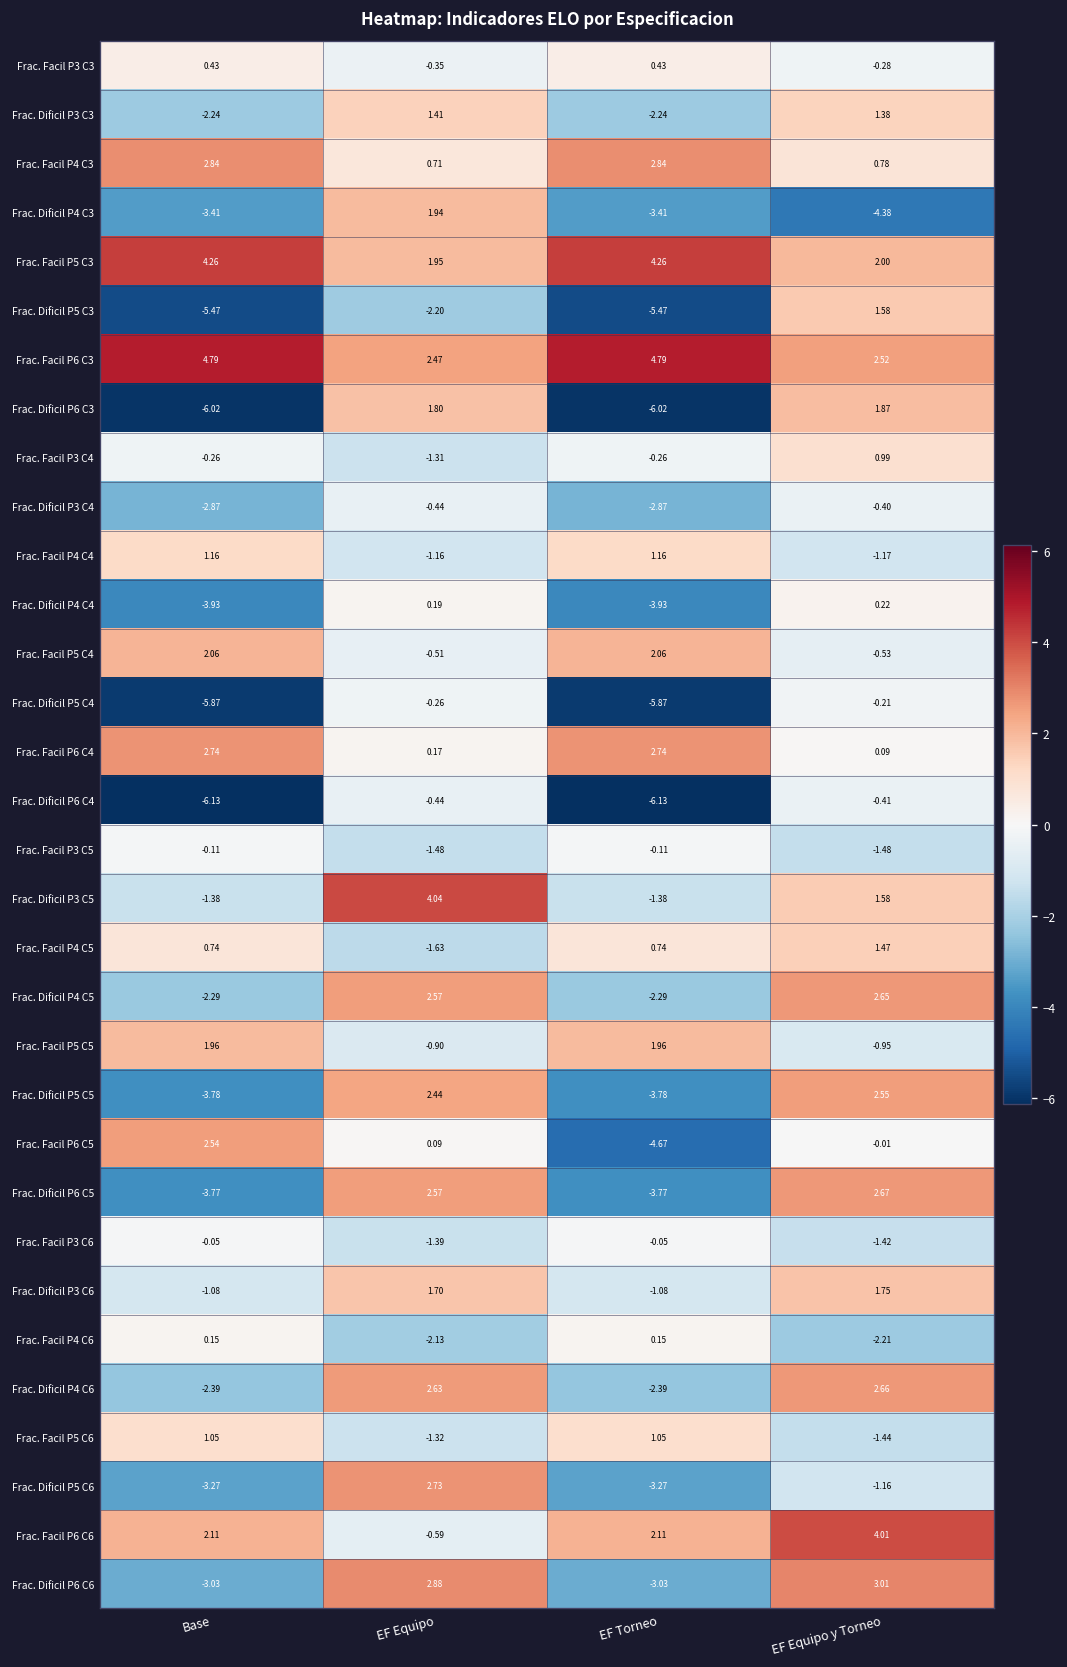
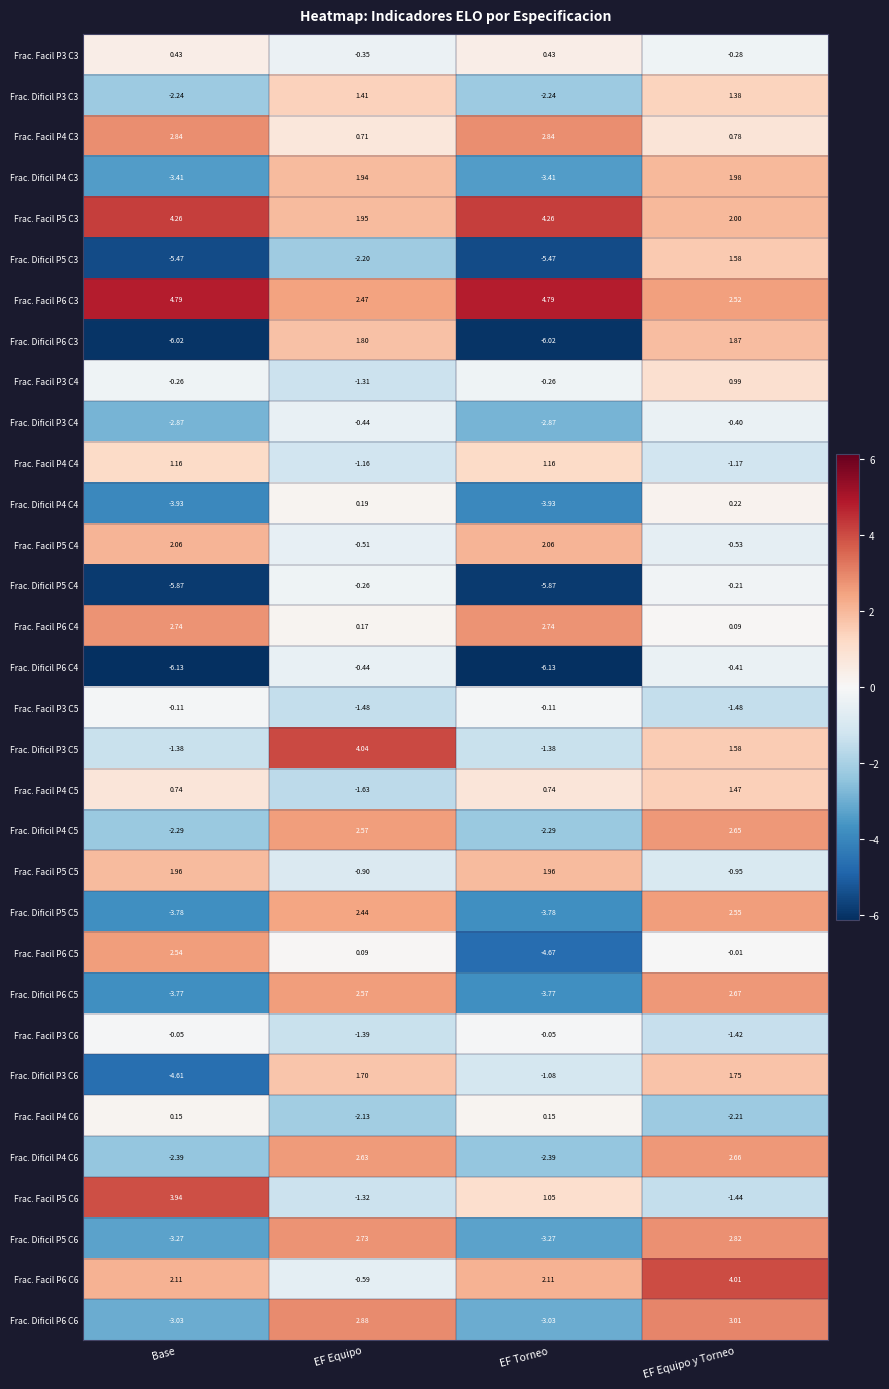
  {
    "Frac. Facil P3 C3": {
      "Base": 0.43,
      "EF Equipo": -0.35,
      "EF Torneo": 0.43,
      "EF Equipo y Torneo": -0.28
    },
    "Frac. Dificil P3 C3": {
      "Base": -2.24,
      "EF Equipo": 1.41,
      "EF Torneo": -2.24,
      "EF Equipo y Torneo": 1.38
    },
    "Frac. Facil P4 C3": {
      "Base": 2.84,
      "EF Equipo": 0.71,
      "EF Torneo": 2.84,
      "EF Equipo y Torneo": 0.78
    },
    "Frac. Dificil P4 C3": {
      "Base": -3.41,
      "EF Equipo": 1.94,
      "EF Torneo": -3.41,
-     "EF Equipo y Torneo": -4.38
+     "EF Equipo y Torneo": 1.98
    },
    "Frac. Facil P5 C3": {
      "Base": 4.26,
      "EF Equipo": 1.95,
      "EF Torneo": 4.26,
      "EF Equipo y Torneo": 2.00
    },
    "Frac. Dificil P5 C3": {
      "Base": -5.47,
      "EF Equipo": -2.20,
      "EF Torneo": -5.47,
      "EF Equipo y Torneo": 1.58
    },
    "Frac. Facil P6 C3": {
      "Base": 4.79,
      "EF Equipo": 2.47,
      "EF Torneo": 4.79,
      "EF Equipo y Torneo": 2.52
    },
    "Frac. Dificil P6 C3": {
      "Base": -6.02,
      "EF Equipo": 1.80,
      "EF Torneo": -6.02,
      "EF Equipo y Torneo": 1.87
    },
    "Frac. Facil P3 C4": {
      "Base": -0.26,
      "EF Equipo": -1.31,
      "EF Torneo": -0.26,
      "EF Equipo y Torneo": 0.99
    },
    "Frac. Dificil P3 C4": {
      "Base": -2.87,
      "EF Equipo": -0.44,
      "EF Torneo": -2.87,
      "EF Equipo y Torneo": -0.40
    },
    "Frac. Facil P4 C4": {
      "Base": 1.16,
      "EF Equipo": -1.16,
      "EF Torneo": 1.16,
      "EF Equipo y Torneo": -1.17
    },
    "Frac. Dificil P4 C4": {
      "Base": -3.93,
      "EF Equipo": 0.19,
      "EF Torneo": -3.93,
      "EF Equipo y Torneo": 0.22
    },
    "Frac. Facil P5 C4": {
      "Base": 2.06,
      "EF Equipo": -0.51,
      "EF Torneo": 2.06,
      "EF Equipo y Torneo": -0.53
    },
    "Frac. Dificil P5 C4": {
      "Base": -5.87,
      "EF Equipo": -0.26,
      "EF Torneo": -5.87,
      "EF Equipo y Torneo": -0.21
    },
    "Frac. Facil P6 C4": {
      "Base": 2.74,
      "EF Equipo": 0.17,
      "EF Torneo": 2.74,
      "EF Equipo y Torneo": 0.09
    },
    "Frac. Dificil P6 C4": {
      "Base": -6.13,
      "EF Equipo": -0.44,
      "EF Torneo": -6.13,
      "EF Equipo y Torneo": -0.41
    },
    "Frac. Facil P3 C5": {
      "Base": -0.11,
      "EF Equipo": -1.48,
      "EF Torneo": -0.11,
      "EF Equipo y Torneo": -1.48
    },
    "Frac. Dificil P3 C5": {
      "Base": -1.38,
      "EF Equipo": 4.04,
      "EF Torneo": -1.38,
      "EF Equipo y Torneo": 1.58
    },
    "Frac. Facil P4 C5": {
      "Base": 0.74,
      "EF Equipo": -1.63,
      "EF Torneo": 0.74,
      "EF Equipo y Torneo": 1.47
    },
    "Frac. Dificil P4 C5": {
      "Base": -2.29,
      "EF Equipo": 2.57,
      "EF Torneo": -2.29,
      "EF Equipo y Torneo": 2.65
    },
    "Frac. Facil P5 C5": {
      "Base": 1.96,
      "EF Equipo": -0.90,
      "EF Torneo": 1.96,
      "EF Equipo y Torneo": -0.95
    },
    "Frac. Dificil P5 C5": {
      "Base": -3.78,
      "EF Equipo": 2.44,
      "EF Torneo": -3.78,
      "EF Equipo y Torneo": 2.55
    },
    "Frac. Facil P6 C5": {
      "Base": 2.54,
      "EF Equipo": 0.09,
      "EF Torneo": -4.67,
      "EF Equipo y Torneo": -0.01
    },
    "Frac. Dificil P6 C5": {
      "Base": -3.77,
      "EF Equipo": 2.57,
      "EF Torneo": -3.77,
      "EF Equipo y Torneo": 2.67
    },
    "Frac. Facil P3 C6": {
      "Base": -0.05,
      "EF Equipo": -1.39,
      "EF Torneo": -0.05,
      "EF Equipo y Torneo": -1.42
    },
    "Frac. Dificil P3 C6": {
-     "Base": -1.08,
+     "Base": -4.61,
      "EF Equipo": 1.70,
      "EF Torneo": -1.08,
      "EF Equipo y Torneo": 1.75
    },
    "Frac. Facil P4 C6": {
      "Base": 0.15,
      "EF Equipo": -2.13,
      "EF Torneo": 0.15,
      "EF Equipo y Torneo": -2.21
    },
    "Frac. Dificil P4 C6": {
      "Base": -2.39,
      "EF Equipo": 2.63,
      "EF Torneo": -2.39,
      "EF Equipo y Torneo": 2.66
    },
    "Frac. Facil P5 C6": {
-     "Base": 1.05,
+     "Base": 3.94,
      "EF Equipo": -1.32,
      "EF Torneo": 1.05,
      "EF Equipo y Torneo": -1.44
    },
    "Frac. Dificil P5 C6": {
      "Base": -3.27,
      "EF Equipo": 2.73,
      "EF Torneo": -3.27,
-     "EF Equipo y Torneo": -1.16
+     "EF Equipo y Torneo": 2.82
    },
    "Frac. Facil P6 C6": {
      "Base": 2.11,
      "EF Equipo": -0.59,
      "EF Torneo": 2.11,
      "EF Equipo y Torneo": 4.01
    },
    "Frac. Dificil P6 C6": {
      "Base": -3.03,
      "EF Equipo": 2.88,
      "EF Torneo": -3.03,
      "EF Equipo y Torneo": 3.01
    }
  }
